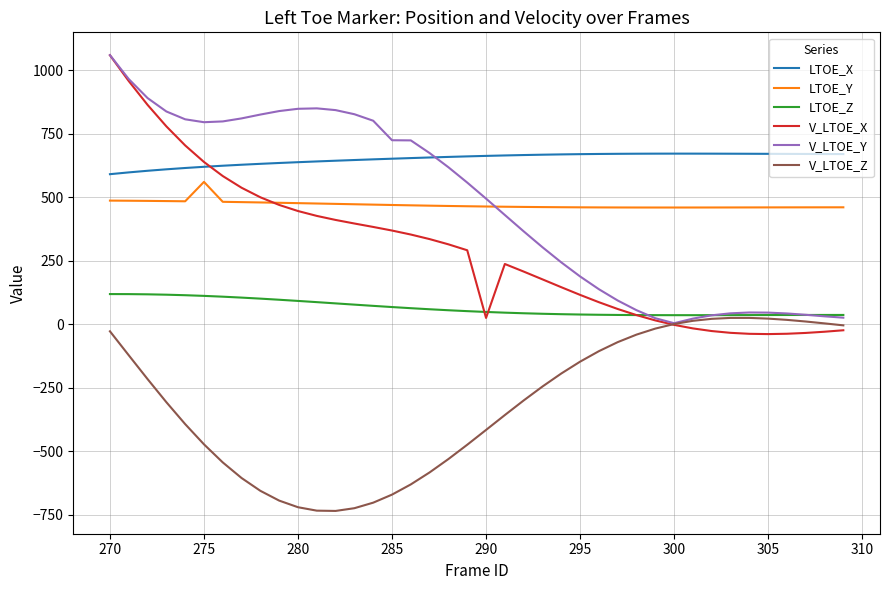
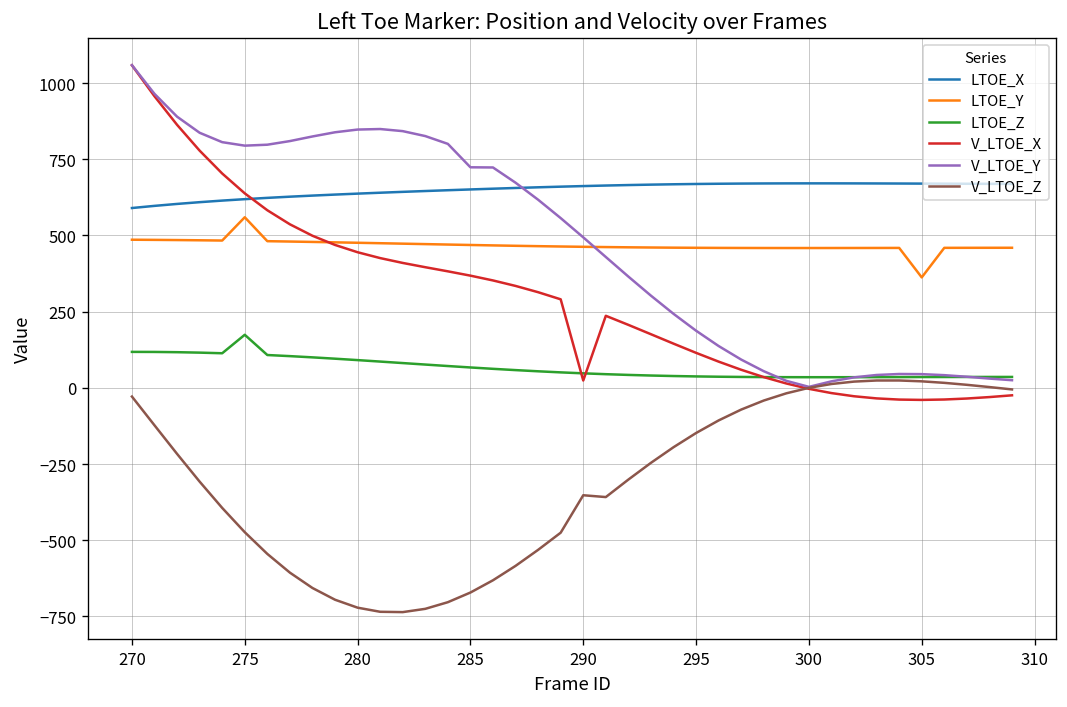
  {
    "LTOE_X": {
      "270": 590,
      "275": 620,
      "280": 640,
      "285": 650,
      "290": 660,
      "295": 670,
      "300": 670,
      "305": 670
    },
    "LTOE_Y": {
      "270": 490,
      "275": 560,
      "280": 480,
      "285": 470,
      "290": 460,
      "295": 460,
      "300": 460,
-     "305": 460
+     "305": 360
    },
    "LTOE_Z": {
      "270": 120,
-     "275": 110,
+     "275": 170,
      "280": 90,
      "285": 70,
      "290": 50,
      "295": 40,
      "300": 30
    },
    "V_LTOE_X": {
      "275": 640,
      "280": 440,
      "285": 370,
      "290": 20,
      "295": 110,
      "305": -40
    },
    "V_LTOE_Y": {
      "275": 790,
      "280": 850,
      "285": 720,
      "290": 490,
      "295": 190
    },
    "V_LTOE_Z": {
      "270": -30,
      "275": -470,
      "280": -720,
      "285": -670,
-     "290": -420,
+     "290": -350,
      "295": -150,
      "305": 20
    }
  }
